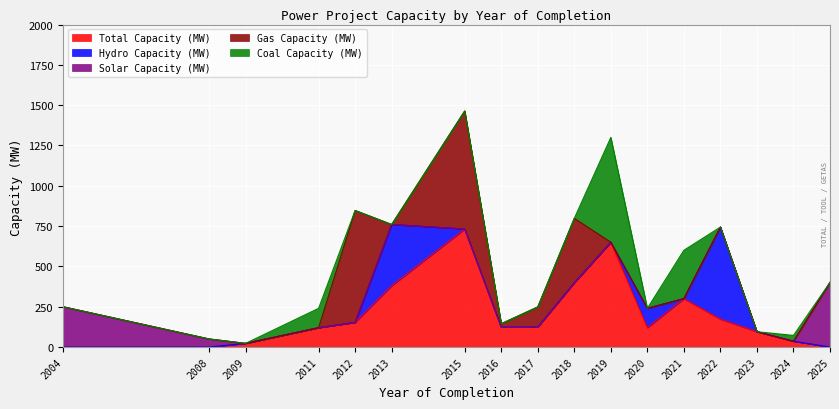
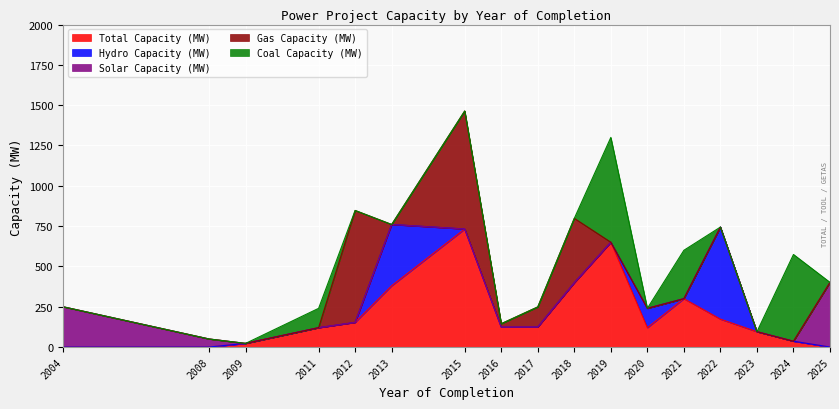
  {
    "Total Capacity (MW)": {
      "2013": 380,
      "2020": 120,
      "2022": 170
    },
    "Coal Capacity (MW)": {
      "2011": 120,
      "2019": 650,
      "2021": 300,
-     "2024": 40
+     "2024": 540
    }
  }
